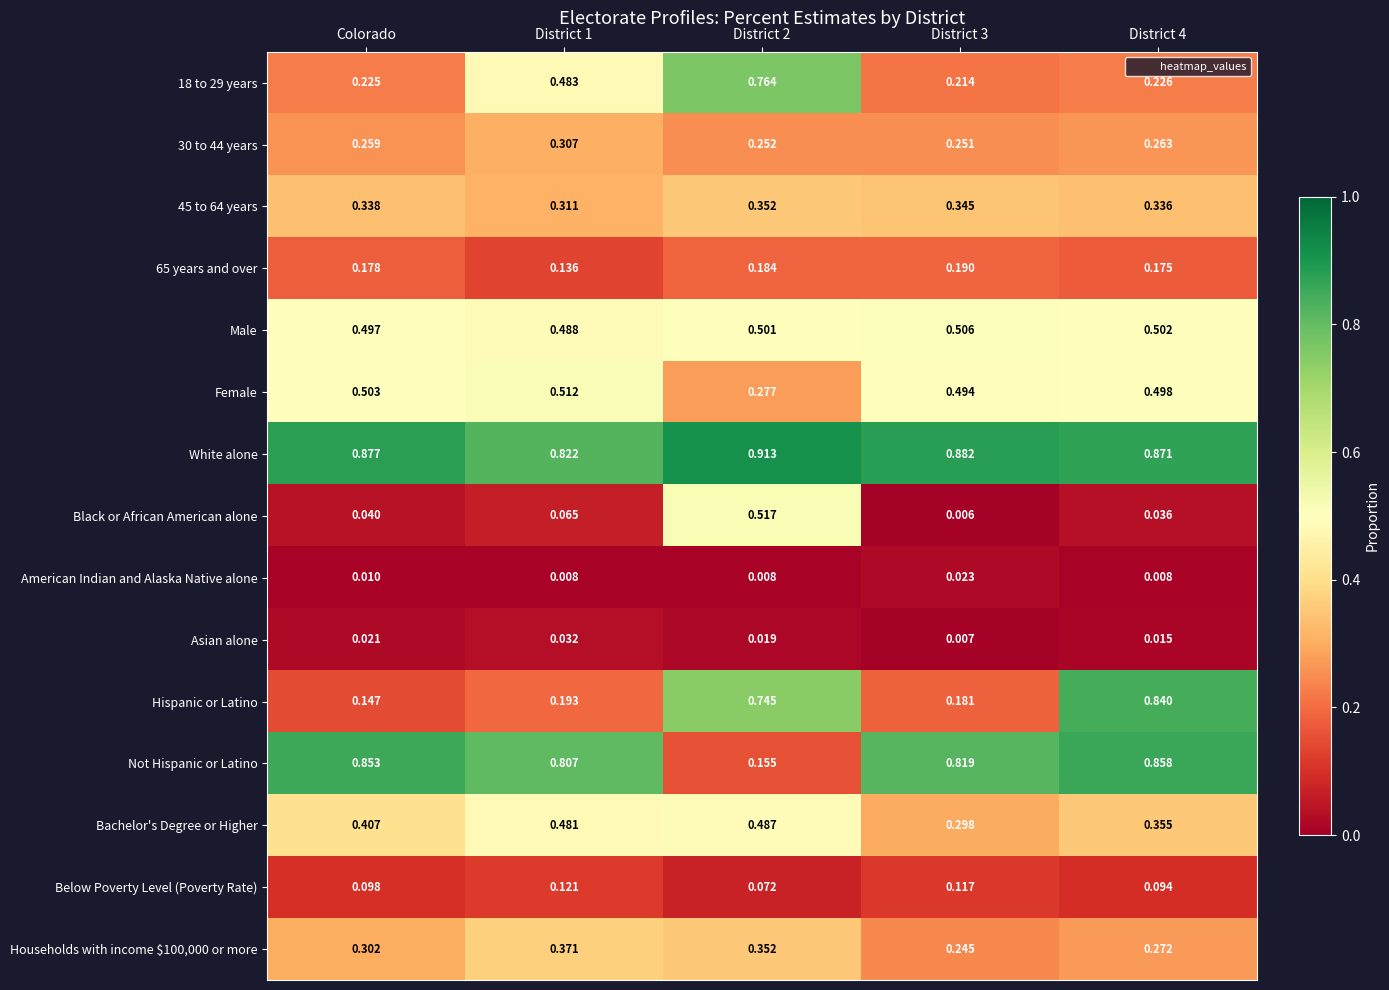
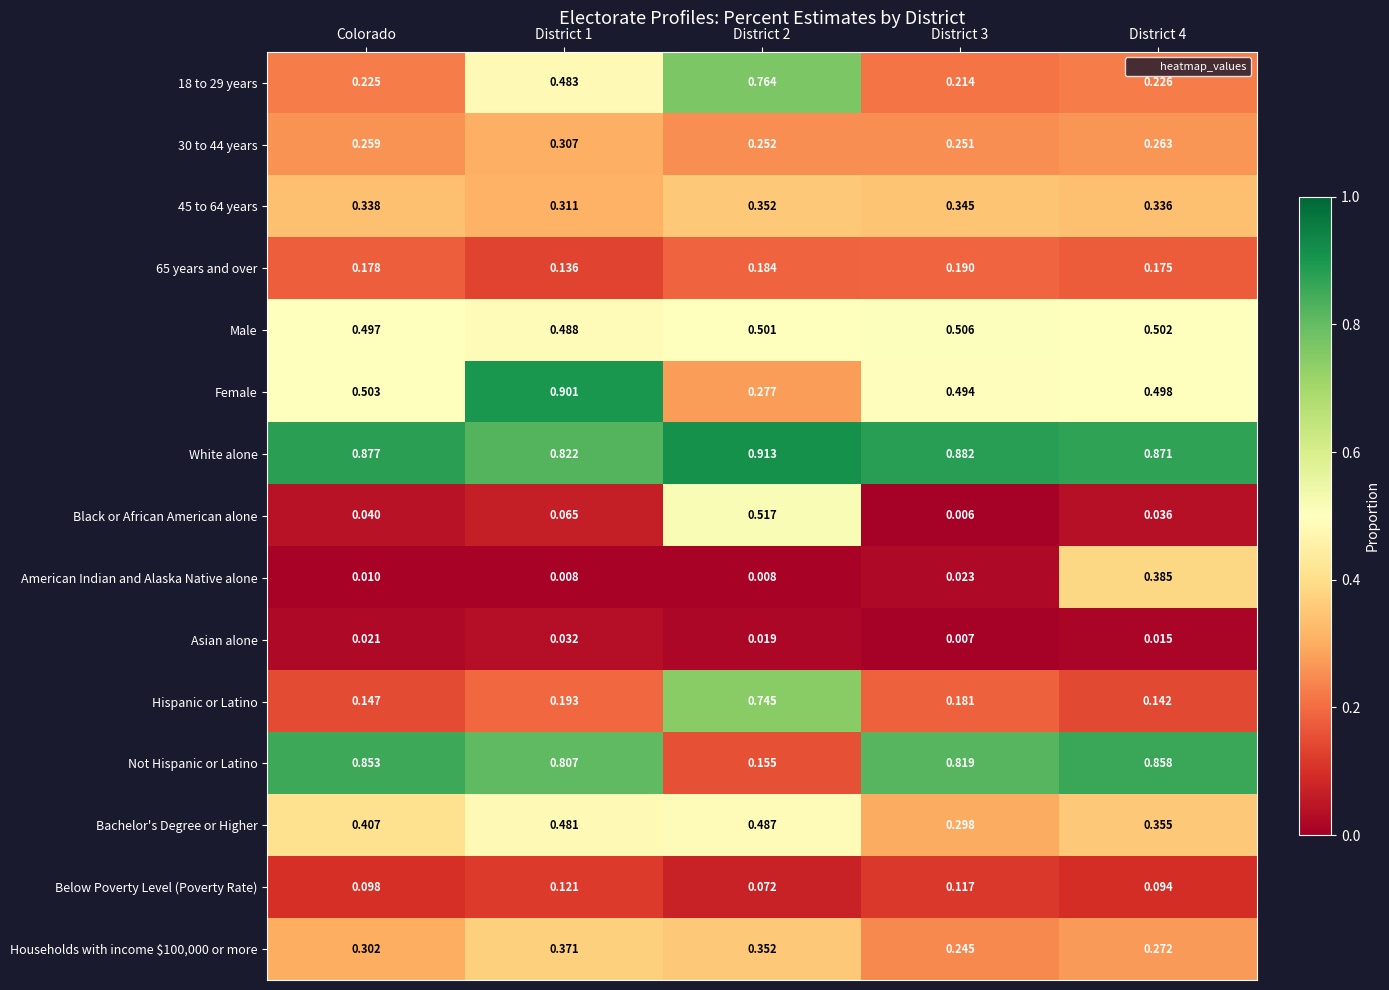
  {
    "18 to 29 years": {
      "Colorado": 0.225,
      "District 1": 0.483,
      "District 2": 0.764,
      "District 3": 0.214,
      "District 4": 0.226
    },
    "30 to 44 years": {
      "Colorado": 0.259,
      "District 1": 0.307,
      "District 2": 0.252,
      "District 3": 0.251,
      "District 4": 0.263
    },
    "45 to 64 years": {
      "Colorado": 0.338,
      "District 1": 0.311,
      "District 2": 0.352,
      "District 3": 0.345,
      "District 4": 0.336
    },
    "65 years and over": {
      "Colorado": 0.178,
      "District 1": 0.136,
      "District 2": 0.184,
      "District 3": 0.190,
      "District 4": 0.175
    },
    "Male": {
      "Colorado": 0.497,
      "District 1": 0.488,
      "District 2": 0.501,
      "District 3": 0.506,
      "District 4": 0.502
    },
    "Female": {
      "Colorado": 0.503,
-     "District 1": 0.512,
+     "District 1": 0.901,
      "District 2": 0.277,
      "District 3": 0.494,
      "District 4": 0.498
    },
    "White alone": {
      "Colorado": 0.877,
      "District 1": 0.822,
      "District 2": 0.913,
      "District 3": 0.882,
      "District 4": 0.871
    },
    "Black or African American alone": {
      "Colorado": 0.040,
      "District 1": 0.065,
      "District 2": 0.517,
      "District 3": 0.006,
      "District 4": 0.036
    },
    "American Indian and Alaska Native alone": {
      "Colorado": 0.010,
      "District 1": 0.008,
      "District 2": 0.008,
      "District 3": 0.023,
-     "District 4": 0.008
+     "District 4": 0.385
    },
    "Asian alone": {
      "Colorado": 0.021,
      "District 1": 0.032,
      "District 2": 0.019,
      "District 3": 0.007,
      "District 4": 0.015
    },
    "Hispanic or Latino": {
      "Colorado": 0.147,
      "District 1": 0.193,
      "District 2": 0.745,
      "District 3": 0.181,
-     "District 4": 0.840
+     "District 4": 0.142
    },
    "Not Hispanic or Latino": {
      "Colorado": 0.853,
      "District 1": 0.807,
      "District 2": 0.155,
      "District 3": 0.819,
      "District 4": 0.858
    },
    "Bachelor's Degree or Higher": {
      "Colorado": 0.407,
      "District 1": 0.481,
      "District 2": 0.487,
      "District 3": 0.298,
      "District 4": 0.355
    },
    "Below Poverty Level (Poverty Rate)": {
      "Colorado": 0.098,
      "District 1": 0.121,
      "District 2": 0.072,
      "District 3": 0.117,
      "District 4": 0.094
    },
    "Households with income $100,000 or more": {
      "Colorado": 0.302,
      "District 1": 0.371,
      "District 2": 0.352,
      "District 3": 0.245,
      "District 4": 0.272
    }
  }
